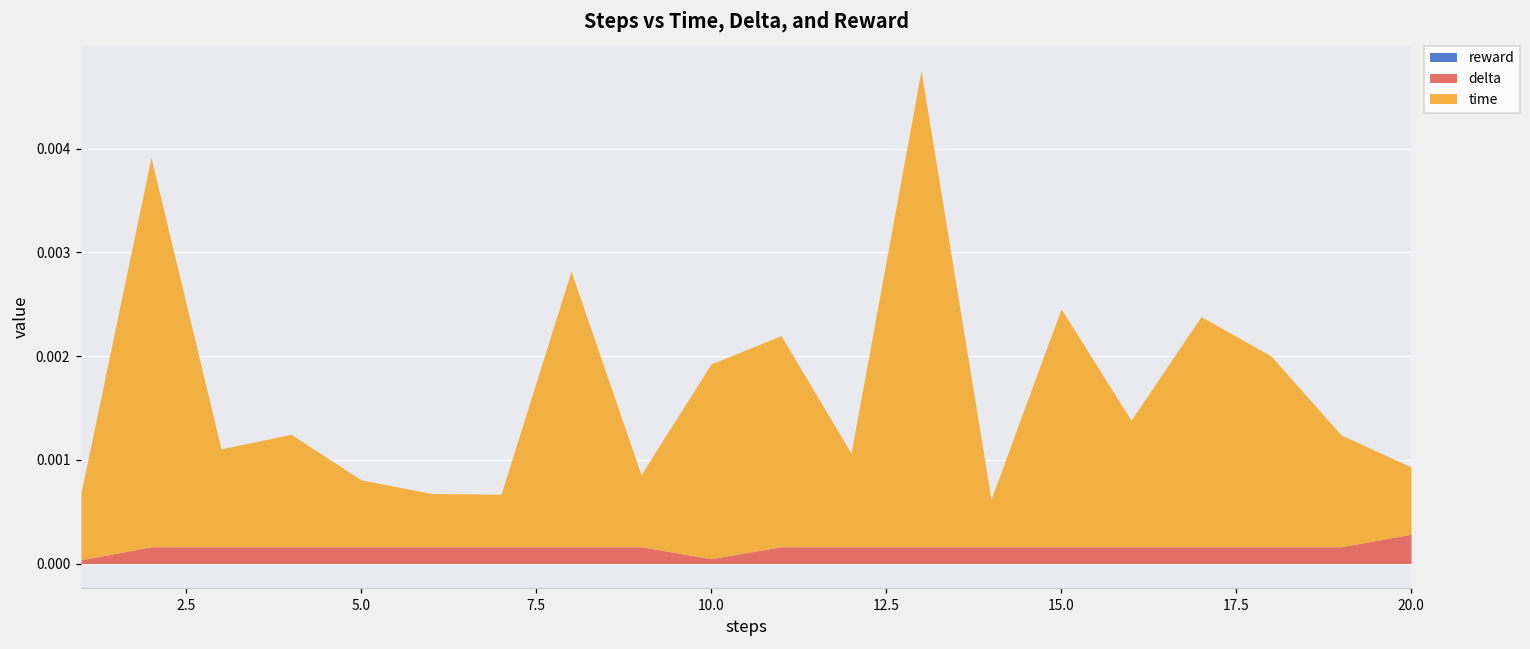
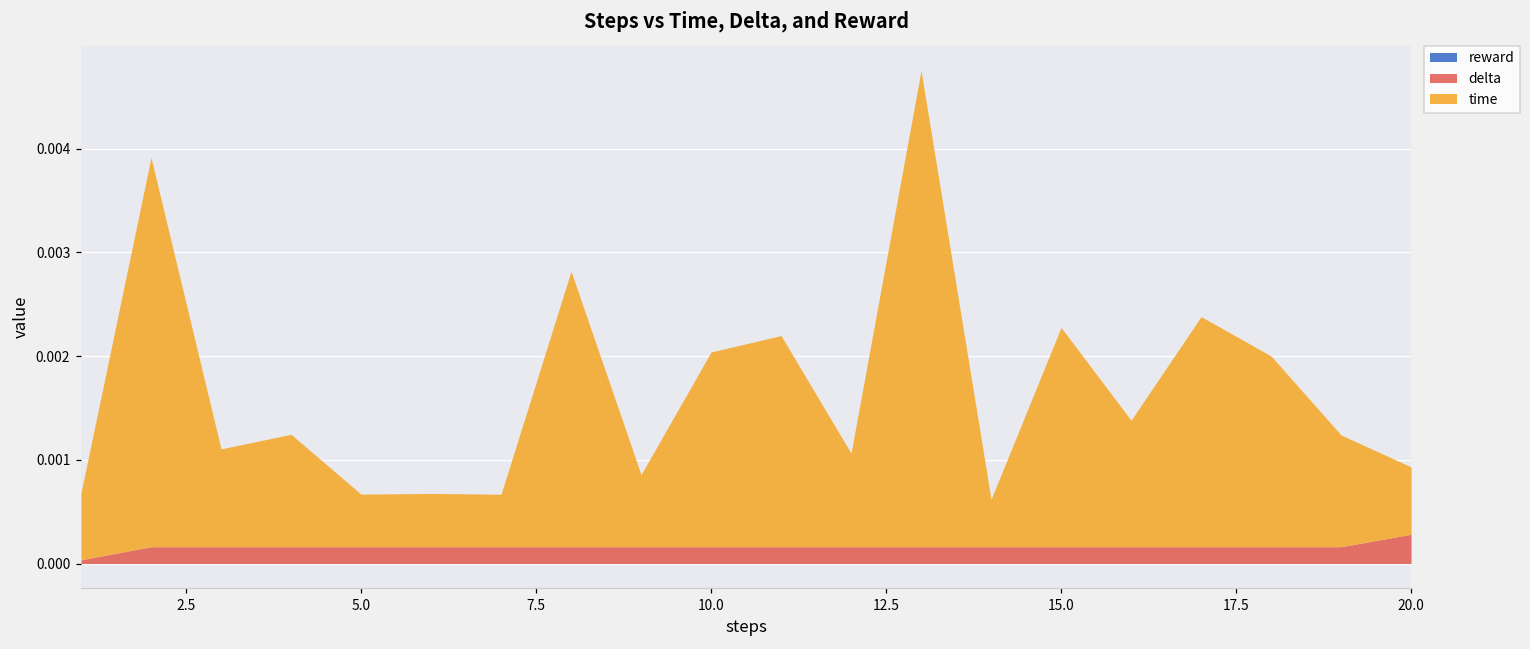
  {
    "reward": {
      "5.0": 0.0000,
      "10.0": 0.0000,
      "15.0": 0.0000,
      "20.0": 0.0000
    },
    "delta": {
      "5.0": 0.0002,
-     "10.0": 0.0000,
+     "10.0": 0.0002,
      "15.0": 0.0002,
      "20.0": 0.0003
    },
    "time": {
-     "5.0": 0.0006,
+     "5.0": 0.0005,
      "10.0": 0.0019,
-     "15.0": 0.0023,
+     "15.0": 0.0021,
      "20.0": 0.0006
    }
  }
